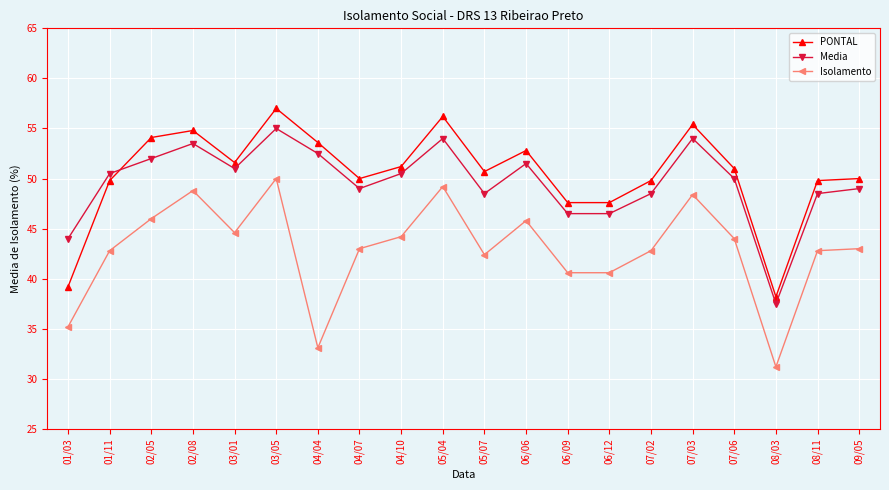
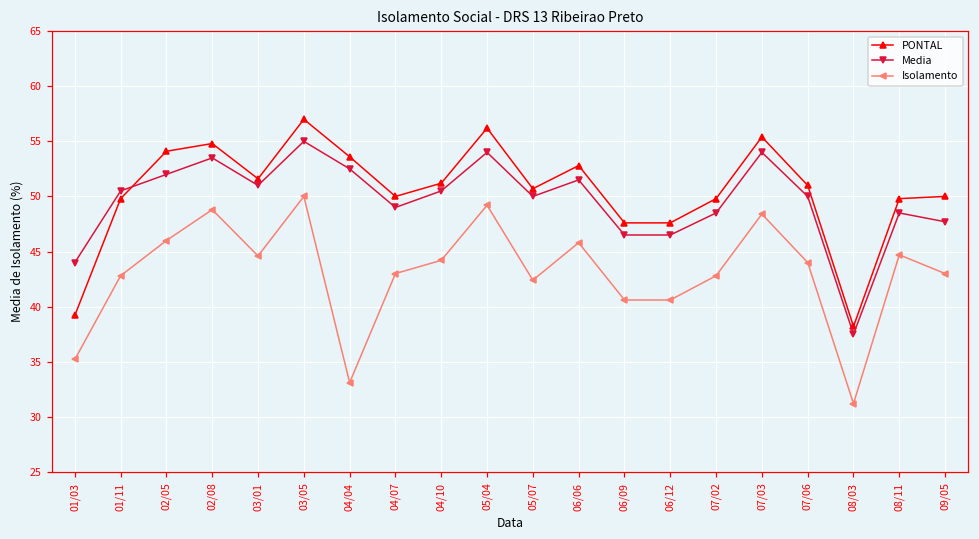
  {
    "PONTAL": {
      "01/03": 39.2,
      "01/11": 49.8,
      "02/05": 54.1,
      "02/08": 54.8,
      "03/01": 51.6,
      "03/05": 57.0,
      "04/04": 53.6,
      "04/07": 50.0,
      "04/10": 51.2,
      "05/04": 56.2,
      "05/07": 50.7,
      "06/06": 52.8,
      "06/09": 47.6,
      "06/12": 47.6,
      "07/02": 49.8,
      "07/03": 55.4,
      "07/06": 51.0,
      "08/03": 38.2,
      "08/11": 49.8,
      "09/05": 50.0
    },
    "Media": {
      "01/03": 44.0,
      "01/11": 50.5,
      "02/05": 52.0,
      "02/08": 53.5,
      "03/01": 51.0,
      "03/05": 55.0,
      "04/04": 52.5,
      "04/07": 49.0,
      "04/10": 50.5,
      "05/04": 54.0,
-     "05/07": 48.5,
+     "05/07": 50.0,
      "06/06": 51.5,
      "06/09": 46.5,
      "06/12": 46.5,
      "07/02": 48.5,
      "07/03": 54.0,
      "07/06": 50.0,
      "08/03": 37.5,
      "08/11": 48.5,
-     "09/05": 49.0
+     "09/05": 47.7
    },
    "Isolamento": {
      "01/03": 35.2,
      "01/11": 42.8,
      "02/05": 46.0,
      "02/08": 48.8,
      "03/01": 44.6,
      "03/05": 50.0,
      "04/04": 33.1,
      "04/07": 43.0,
      "04/10": 44.2,
      "05/04": 49.2,
      "05/07": 42.4,
      "06/06": 45.8,
      "06/09": 40.6,
      "06/12": 40.6,
      "07/02": 42.8,
      "07/03": 48.4,
      "07/06": 44.0,
      "08/03": 31.2,
-     "08/11": 42.8,
+     "08/11": 44.7,
      "09/05": 43.0
    }
  }
